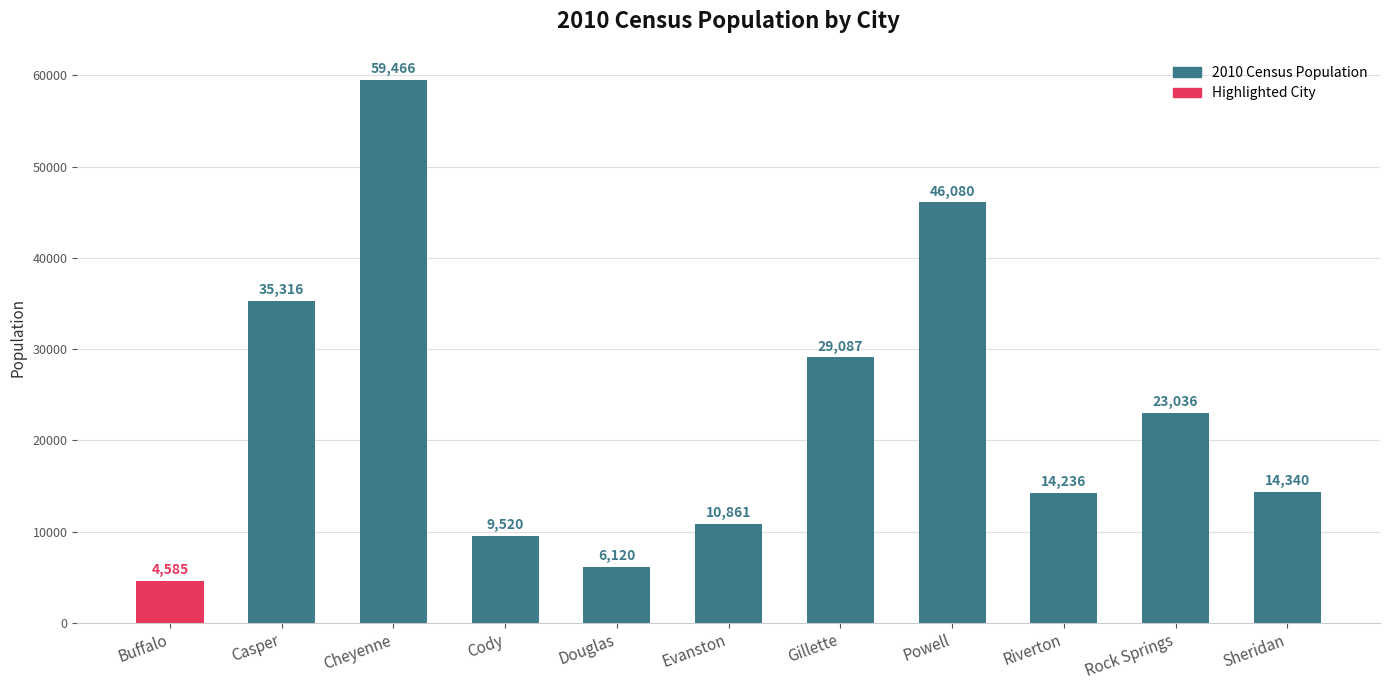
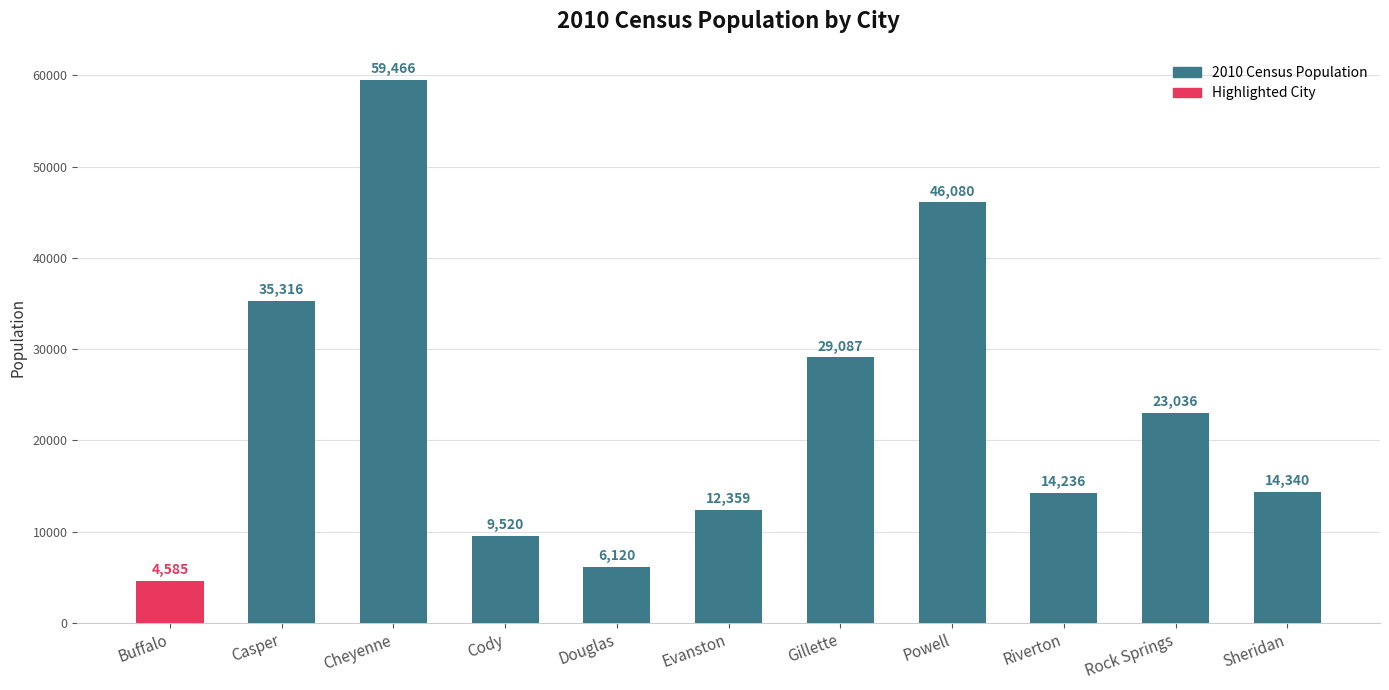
  {
    "Buffalo": "4,585",
    "Casper": "35,316",
    "Cheyenne": "59,466",
    "Cody": "9,520",
    "Douglas": "6,120",
-   "Evanston": "10,861",
+   "Evanston": "12,359",
    "Gillette": "29,087",
    "Powell": "46,080",
    "Riverton": "14,236",
    "Rock Springs": "23,036",
    "Sheridan": "14,340"
  }
